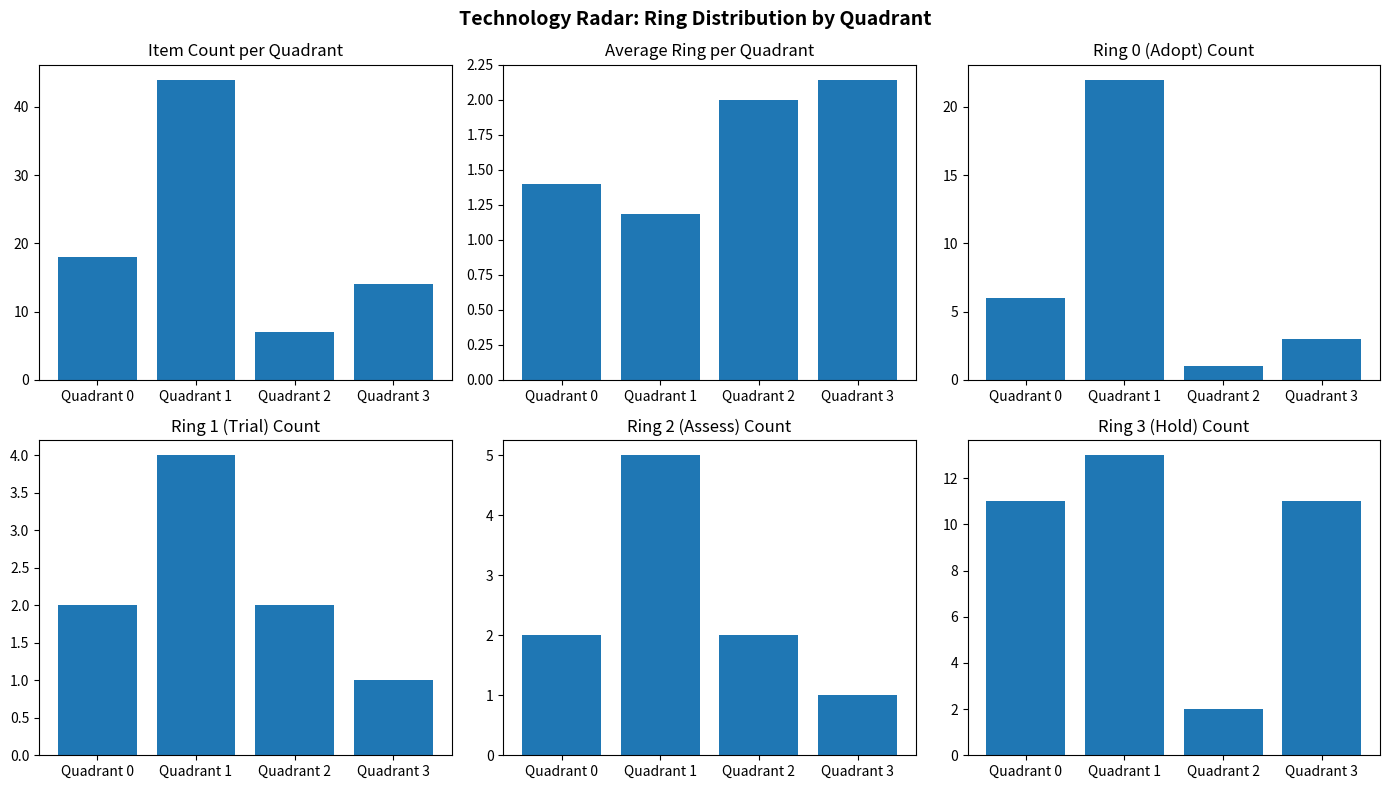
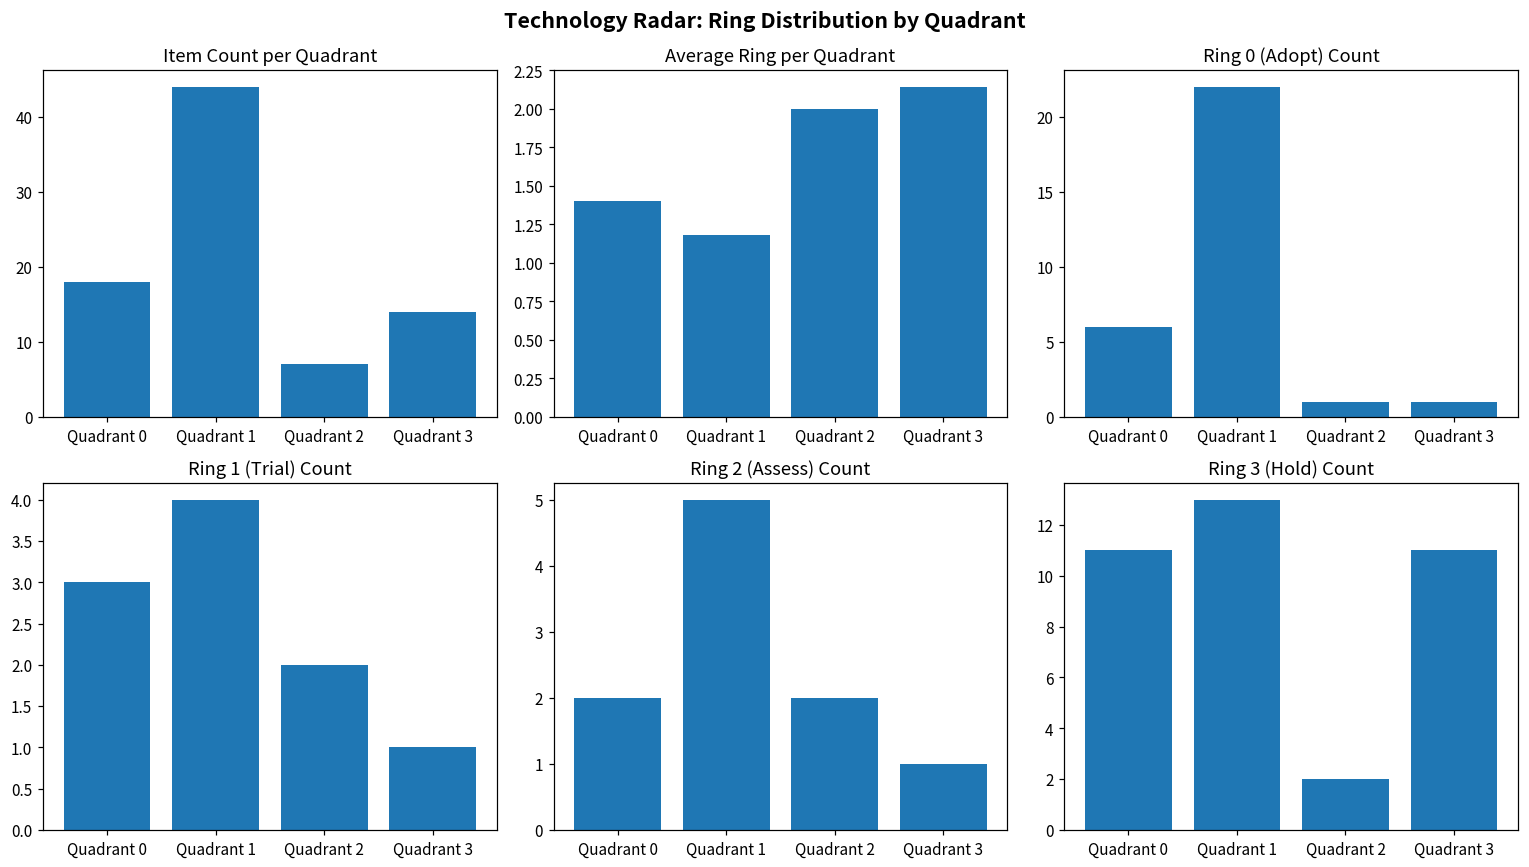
  {
    "Item Count per Quadrant": {
      "Quadrant 0": 18,
      "Quadrant 1": 44,
      "Quadrant 2": 7,
      "Quadrant 3": 14
    },
    "Average Ring per Quadrant": {
      "Quadrant 0": 1.40,
      "Quadrant 1": 1.18,
      "Quadrant 2": 2.00,
      "Quadrant 3": 2.14
    },
    "Ring 0 (Adopt) Count": {
      "Quadrant 0": 6,
      "Quadrant 1": 22,
      "Quadrant 2": 1,
-     "Quadrant 3": 3
+     "Quadrant 3": 1
    },
    "Ring 1 (Trial) Count": {
-     "Quadrant 0": 2,
+     "Quadrant 0": 3,
      "Quadrant 1": 4,
      "Quadrant 2": 2,
      "Quadrant 3": 1
    },
    "Ring 2 (Assess) Count": {
      "Quadrant 0": 2.0,
      "Quadrant 1": 5.0,
      "Quadrant 2": 2.0,
      "Quadrant 3": 1.0
    },
    "Ring 3 (Hold) Count": {
      "Quadrant 0": 11.0,
      "Quadrant 1": 13.0,
      "Quadrant 2": 2.0,
      "Quadrant 3": 11.0
    }
  }
